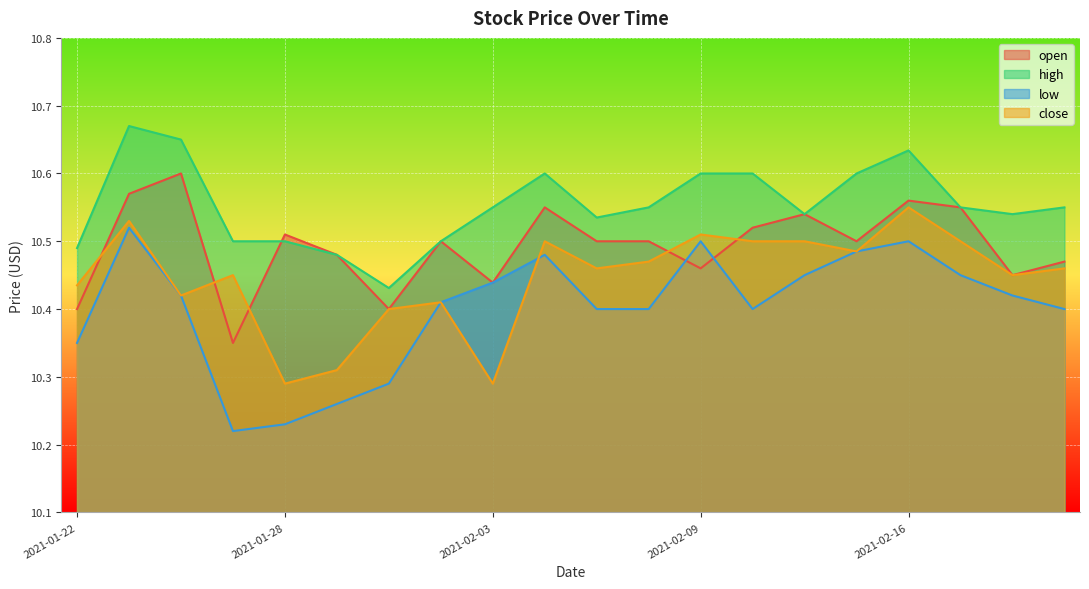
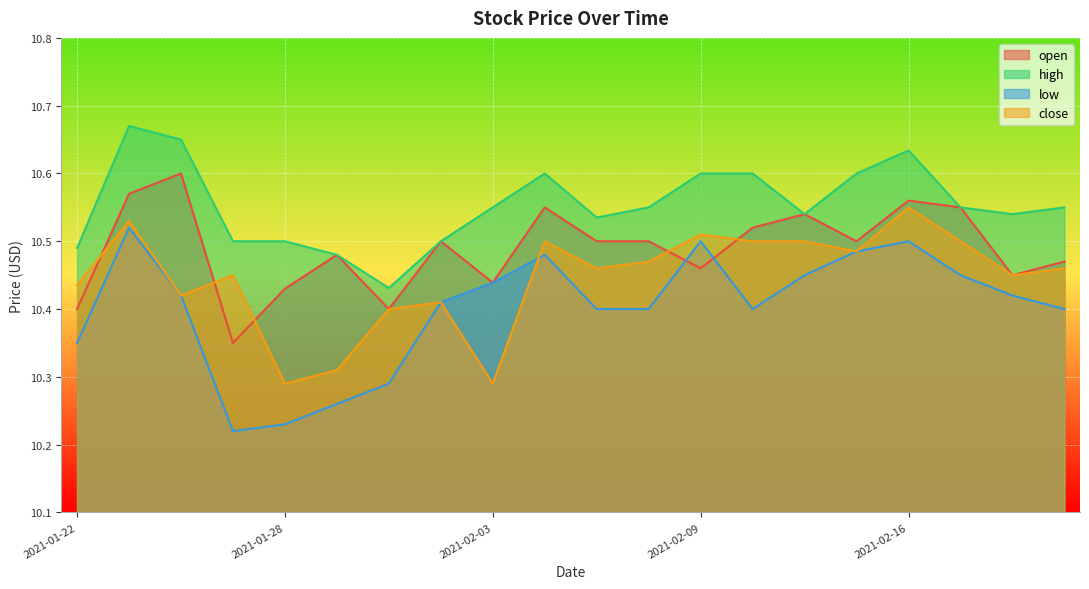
  {
    "open": {
      "2021-01-22": 10.40,
-     "2021-01-28": 10.51,
+     "2021-01-28": 10.43,
      "2021-02-09": 10.46,
      "2021-02-16": 10.56
    },
    "high": {
      "2021-01-22": 10.49,
      "2021-01-28": 10.50,
      "2021-02-03": 10.55,
      "2021-02-09": 10.60,
      "2021-02-16": 10.63
    },
    "low": {
      "2021-01-22": 10.35,
      "2021-01-28": 10.23,
      "2021-02-09": 10.50,
      "2021-02-16": 10.50
    },
    "close": {
      "2021-01-22": 10.44,
      "2021-01-28": 10.29,
      "2021-02-03": 10.29,
      "2021-02-09": 10.51,
      "2021-02-16": 10.55
    }
  }
